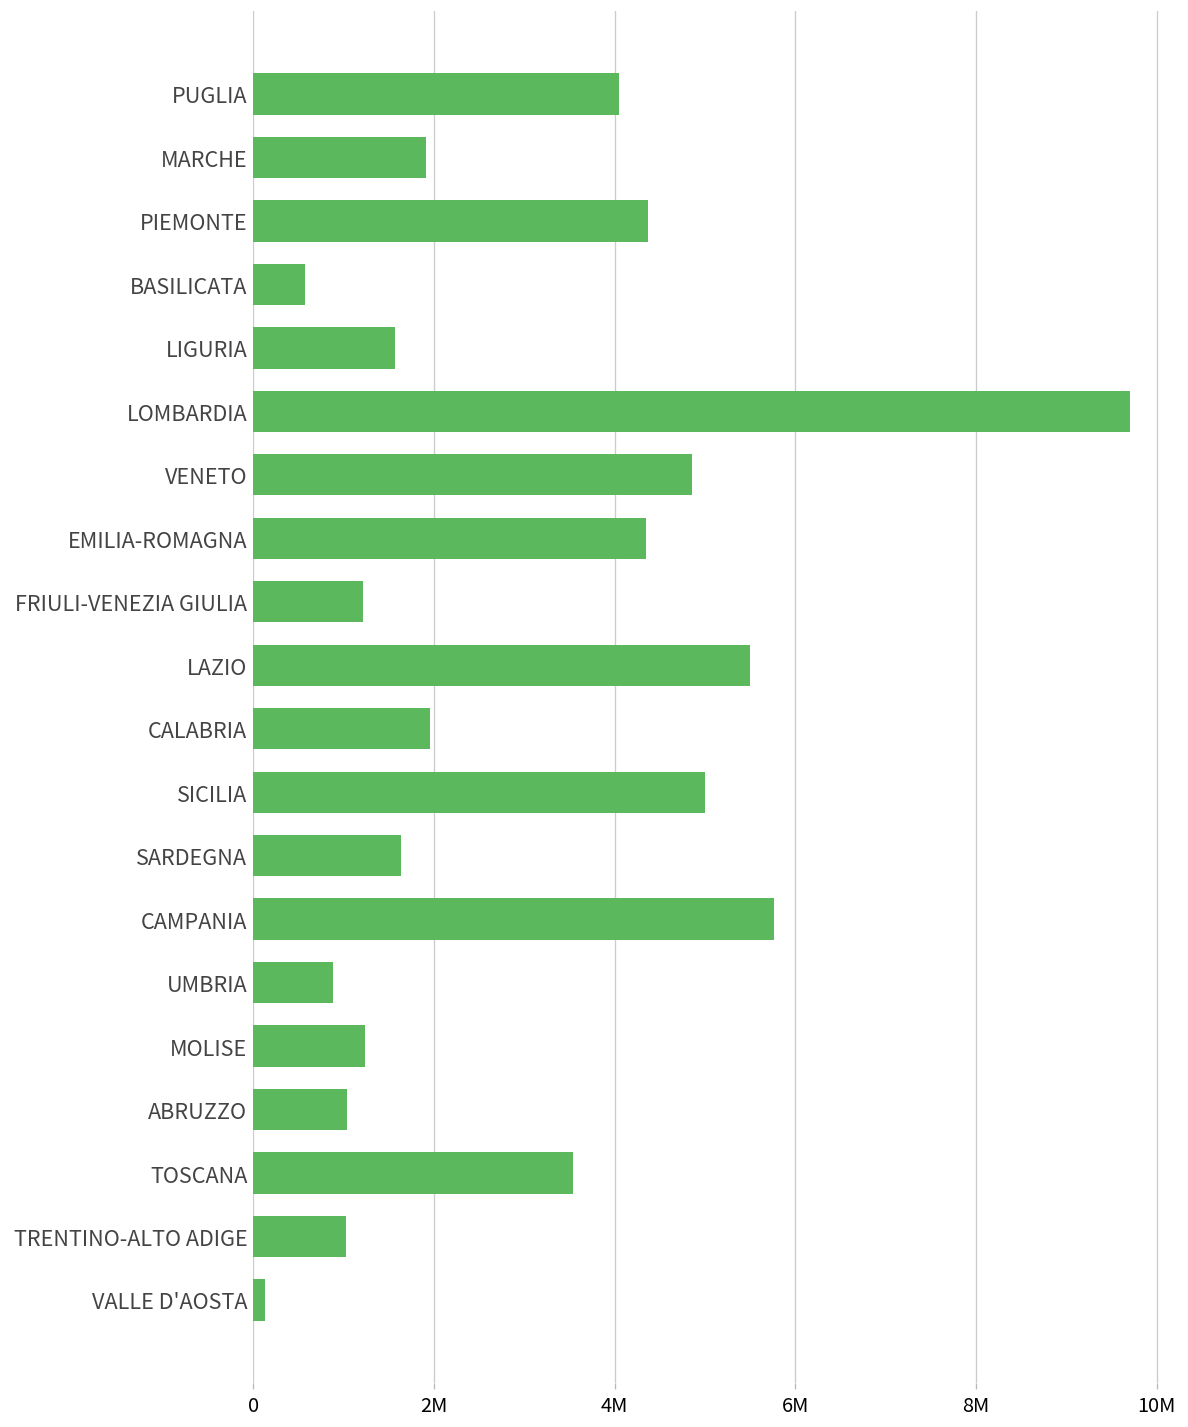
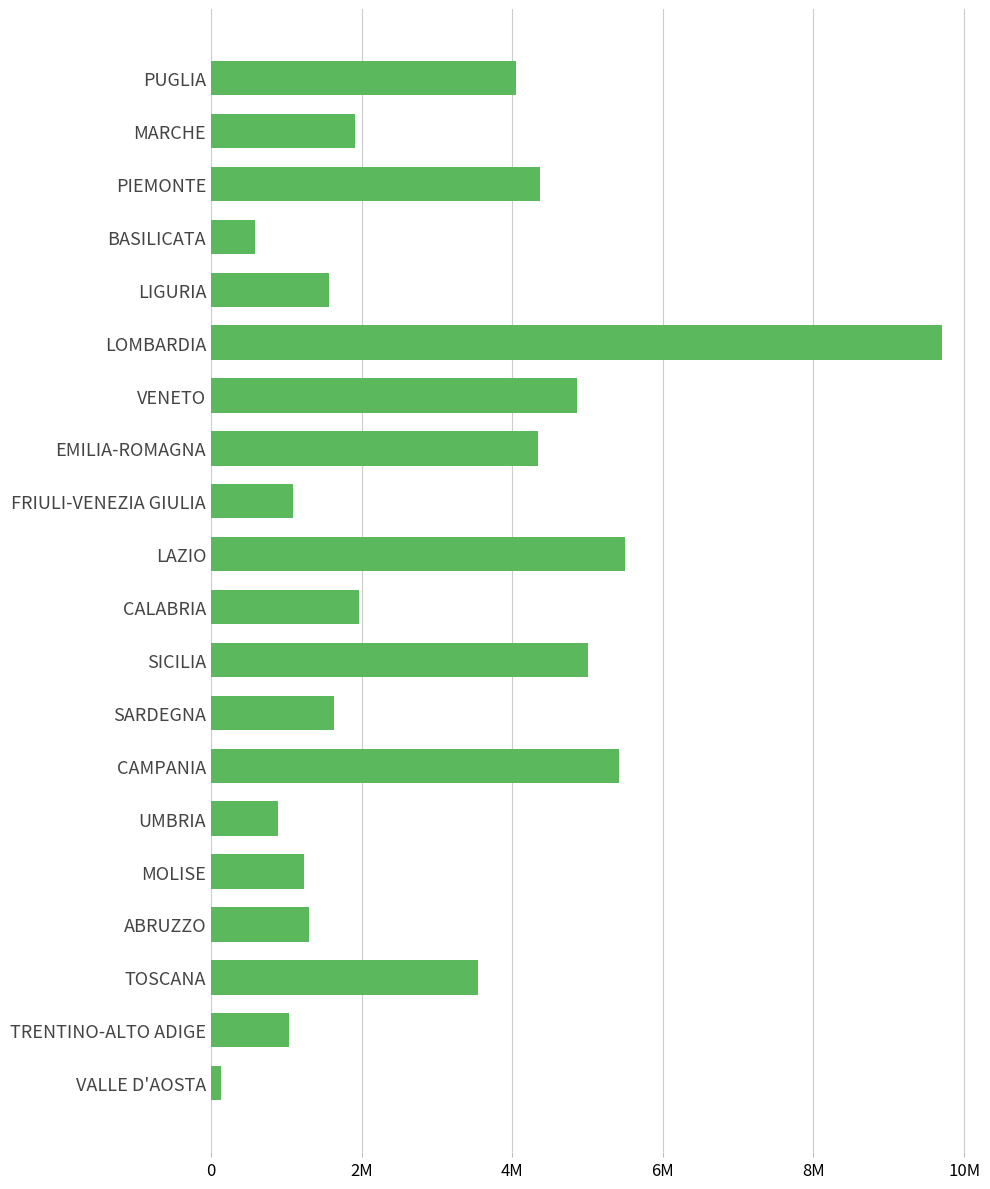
  {
    "PUGLIA": 4100000,
    "MARCHE": 1900000,
    "PIEMONTE": 4400000,
    "BASILICATA": 600000,
    "LIGURIA": 1600000,
    "LOMBARDIA": 9700000,
    "VENETO": 4900000,
    "EMILIA-ROMAGNA": 4300000,
-   "FRIULI-VENEZIA GIULIA": 1200000,
+   "FRIULI-VENEZIA GIULIA": 1100000,
    "LAZIO": 5500000,
    "CALABRIA": 2000000,
    "SICILIA": 5000000,
    "SARDEGNA": 1600000,
-   "CAMPANIA": 5800000,
+   "CAMPANIA": 5400000,
    "UMBRIA": 900000,
    "MOLISE": 1200000,
-   "ABRUZZO": 1000000,
+   "ABRUZZO": 1300000,
    "TOSCANA": 3500000,
    "TRENTINO-ALTO ADIGE": 1000000,
    "VALLE D'AOSTA": 100000
  }
